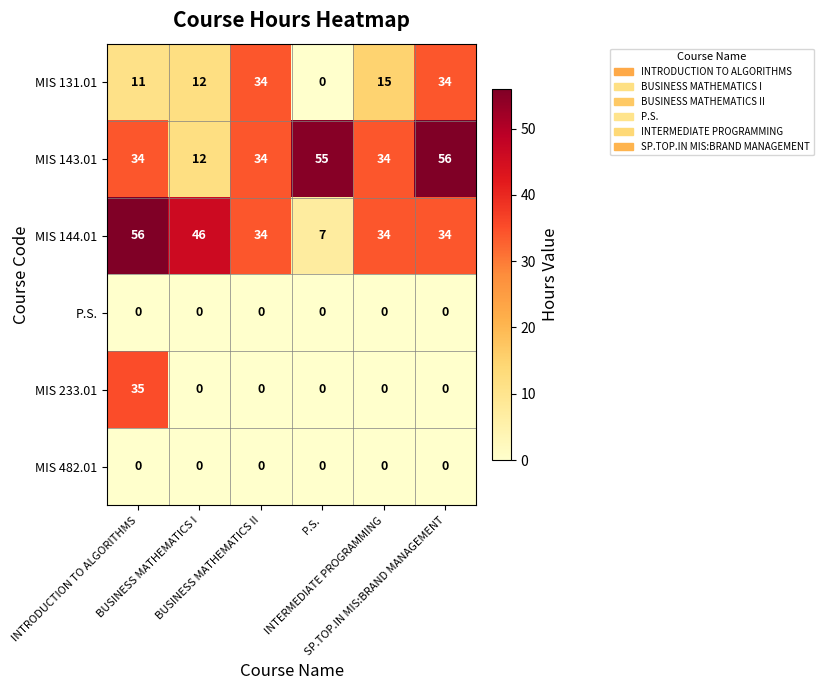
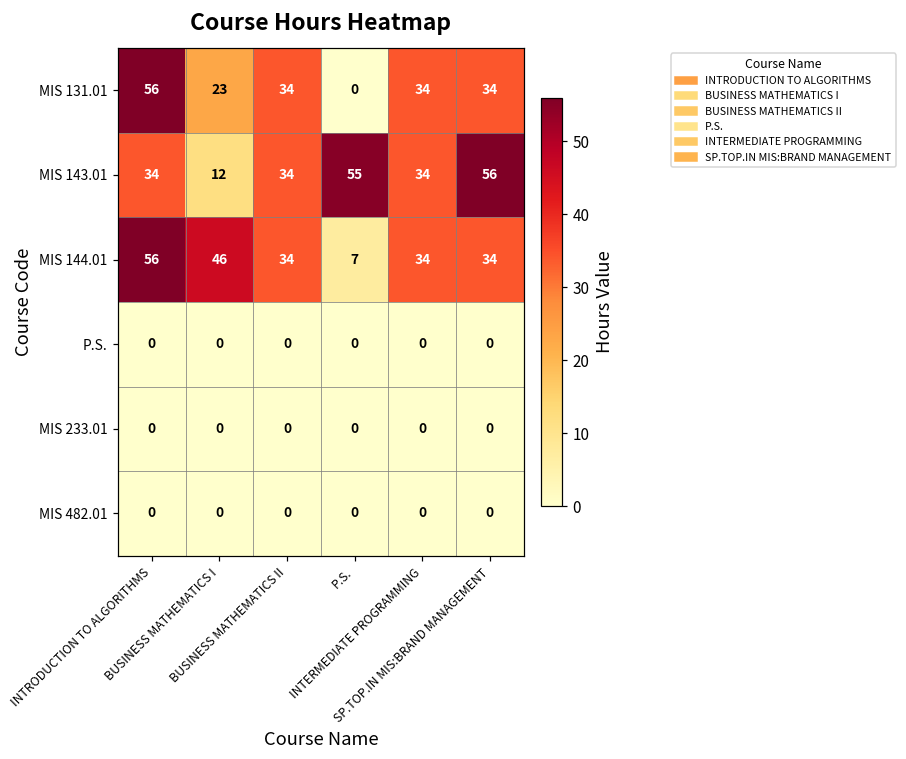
  {
    "MIS 131.01": {
-     "INTRODUCTION TO ALGORITHMS": 11,
-     "BUSINESS MATHEMATICS I": 12,
+     "INTRODUCTION TO ALGORITHMS": 56,
+     "BUSINESS MATHEMATICS I": 23,
      "BUSINESS MATHEMATICS II": 34,
      "P.S.": 0,
-     "INTERMEDIATE PROGRAMMING": 15,
+     "INTERMEDIATE PROGRAMMING": 34,
      "SP.TOP.IN MIS:BRAND MANAGEMENT": 34
    },
    "MIS 143.01": {
      "INTRODUCTION TO ALGORITHMS": 34,
      "BUSINESS MATHEMATICS I": 12,
      "BUSINESS MATHEMATICS II": 34,
      "P.S.": 55,
      "INTERMEDIATE PROGRAMMING": 34,
      "SP.TOP.IN MIS:BRAND MANAGEMENT": 56
    },
    "MIS 144.01": {
      "INTRODUCTION TO ALGORITHMS": 56,
      "BUSINESS MATHEMATICS I": 46,
      "BUSINESS MATHEMATICS II": 34,
      "P.S.": 7,
      "INTERMEDIATE PROGRAMMING": 34,
      "SP.TOP.IN MIS:BRAND MANAGEMENT": 34
    },
    "P.S.": {
      "INTRODUCTION TO ALGORITHMS": 0,
      "BUSINESS MATHEMATICS I": 0,
      "BUSINESS MATHEMATICS II": 0,
      "P.S.": 0,
      "INTERMEDIATE PROGRAMMING": 0,
      "SP.TOP.IN MIS:BRAND MANAGEMENT": 0
    },
    "MIS 233.01": {
-     "INTRODUCTION TO ALGORITHMS": 35,
+     "INTRODUCTION TO ALGORITHMS": 0,
      "BUSINESS MATHEMATICS I": 0,
      "BUSINESS MATHEMATICS II": 0,
      "P.S.": 0,
      "INTERMEDIATE PROGRAMMING": 0,
      "SP.TOP.IN MIS:BRAND MANAGEMENT": 0
    },
    "MIS 482.01": {
      "INTRODUCTION TO ALGORITHMS": 0,
      "BUSINESS MATHEMATICS I": 0,
      "BUSINESS MATHEMATICS II": 0,
      "P.S.": 0,
      "INTERMEDIATE PROGRAMMING": 0,
      "SP.TOP.IN MIS:BRAND MANAGEMENT": 0
    }
  }
